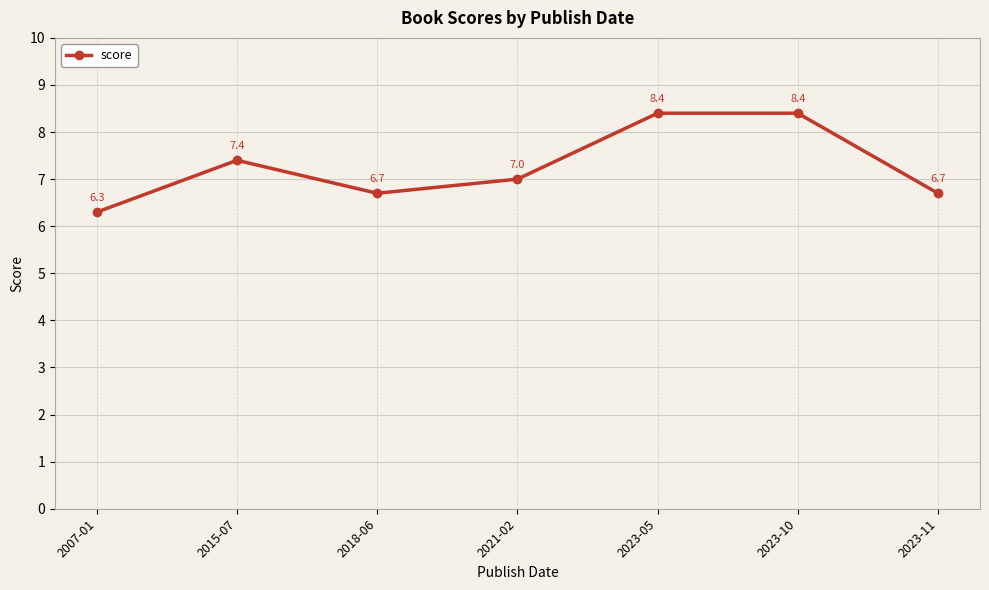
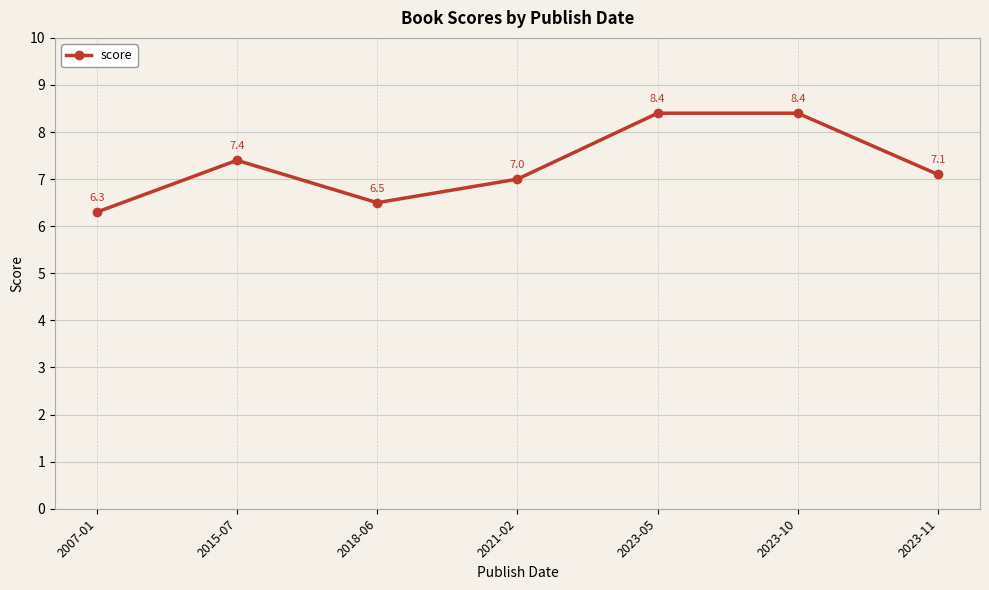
  {
    "2007-01": 6.3,
    "2015-07": 7.4,
-   "2018-06": 6.7,
+   "2018-06": 6.5,
    "2021-02": 7.0,
    "2023-05": 8.4,
    "2023-10": 8.4,
-   "2023-11": 6.7
+   "2023-11": 7.1
  }
